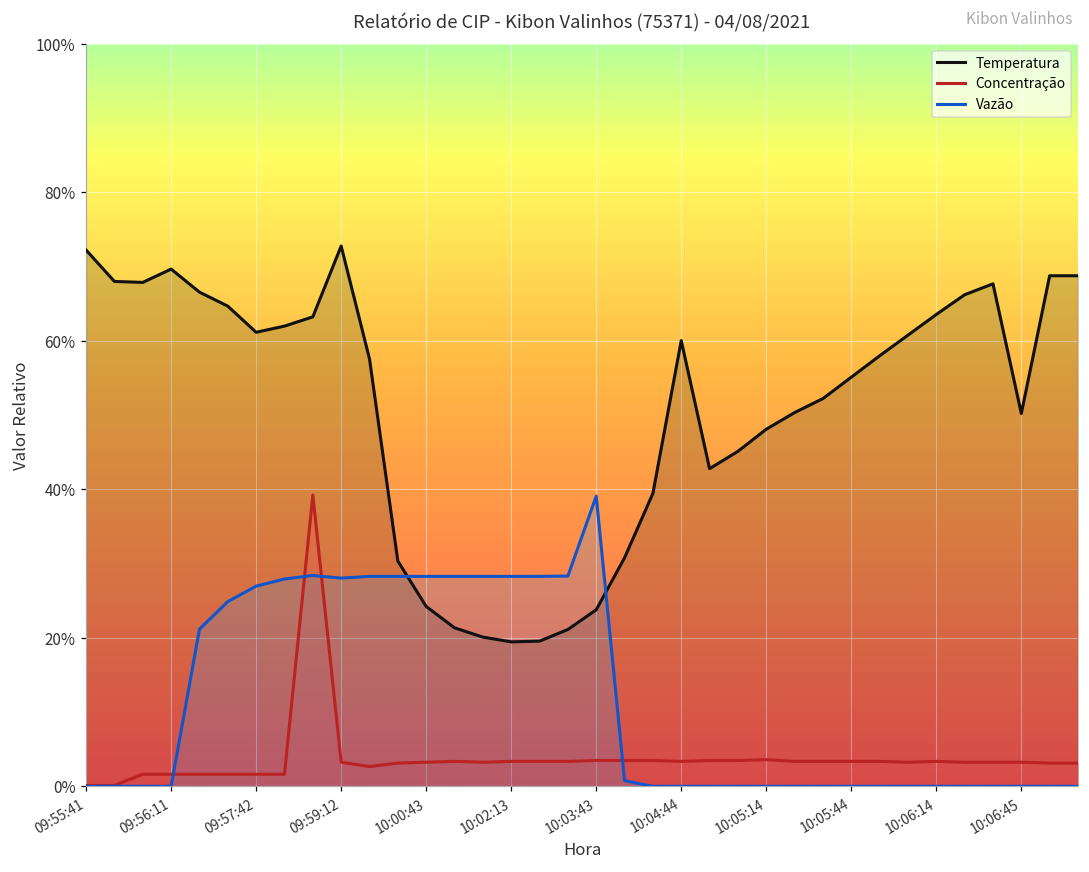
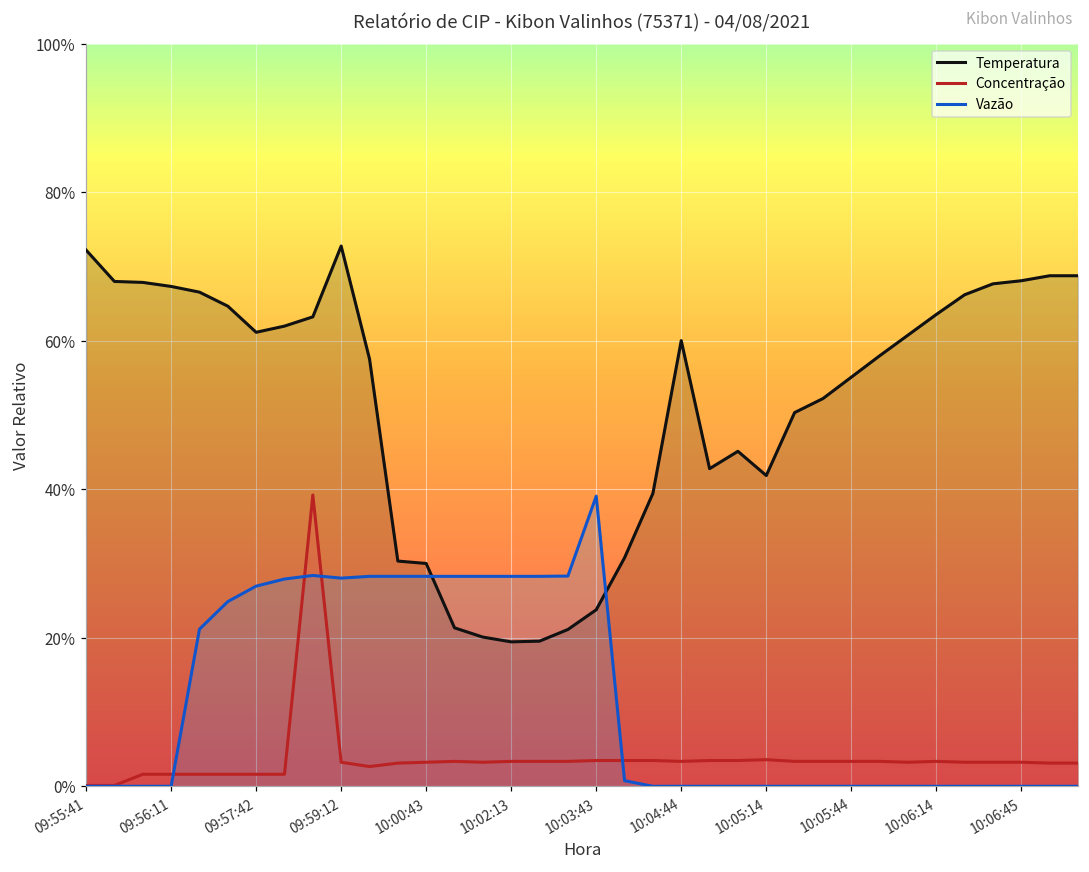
  {
    "Temperatura": {
      "09:55:41": "72%",
-     "09:56:11": "70%",
+     "09:56:11": "67%",
      "09:57:42": "61%",
      "09:59:12": "73%",
-     "10:00:43": "24%",
+     "10:00:43": "30%",
      "10:02:13": "19%",
      "10:03:43": "24%",
      "10:04:44": "60%",
-     "10:05:14": "48%",
+     "10:05:14": "42%",
      "10:05:44": "55%",
      "10:06:14": "64%",
-     "10:06:45": "50%"
+     "10:06:45": "68%"
    }
  }
